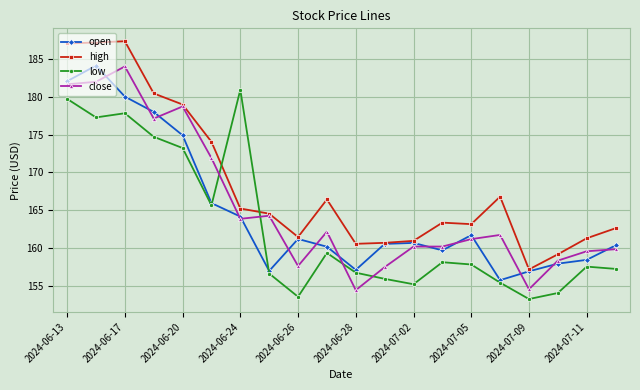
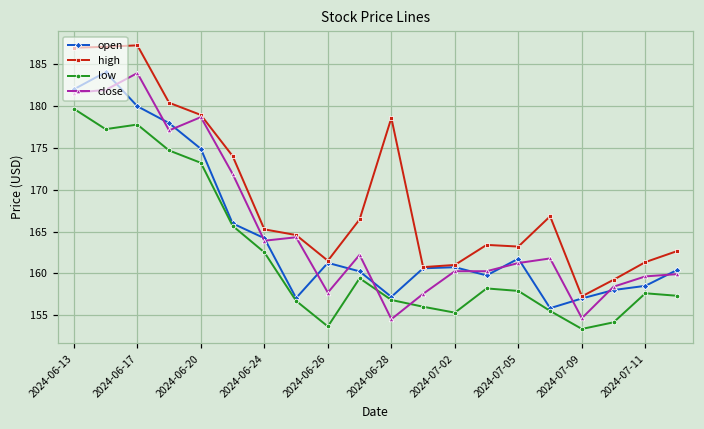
  {
    "open": {
      "2024-06-17": 180,
      "2024-06-20": 175,
      "2024-06-28": 157,
      "2024-07-05": 162,
      "2024-07-11": 159
    },
    "high": {
      "2024-06-17": 187,
      "2024-06-24": 165,
-     "2024-06-28": 161,
+     "2024-06-28": 179,
      "2024-07-05": 163,
      "2024-07-11": 161
    },
    "low": {
      "2024-06-13": 180,
      "2024-06-17": 178,
      "2024-06-20": 173,
-     "2024-06-24": 181,
+     "2024-06-24": 163,
      "2024-06-26": 154,
      "2024-06-28": 157,
      "2024-07-02": 155,
      "2024-07-05": 158,
      "2024-07-09": 153,
      "2024-07-11": 158
    },
    "close": {
      "2024-06-17": 184,
      "2024-06-26": 158,
      "2024-06-28": 155,
      "2024-07-02": 160,
      "2024-07-05": 161,
      "2024-07-09": 155,
      "2024-07-11": 160
    }
  }
